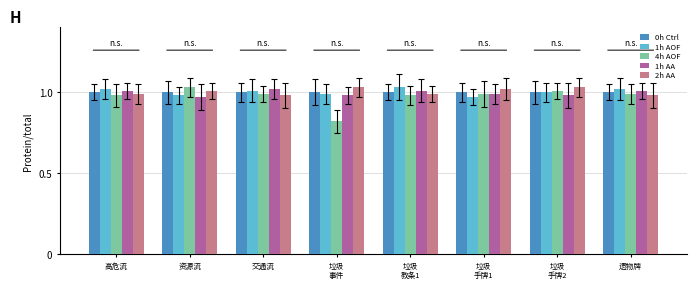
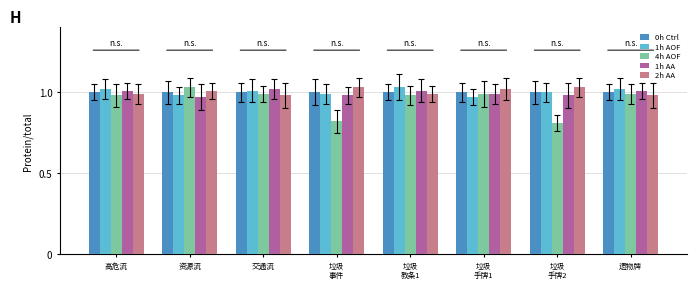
  {
    "4h AOF": {
      "高危流": 0.98,
      "资源流": 1.03,
      "交通流": 0.99,
      "垃圾 事件": 0.82,
      "垃圾 教条1": 0.98,
      "垃圾 手牌1": 0.99,
-     "垃圾 手牌2": 1.01,
+     "垃圾 手牌2": 0.81,
      "遗物牌": 0.99
    }
  }
